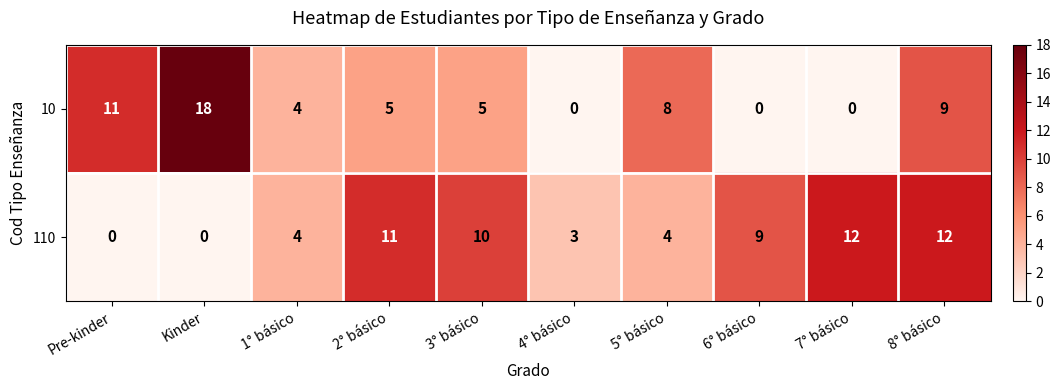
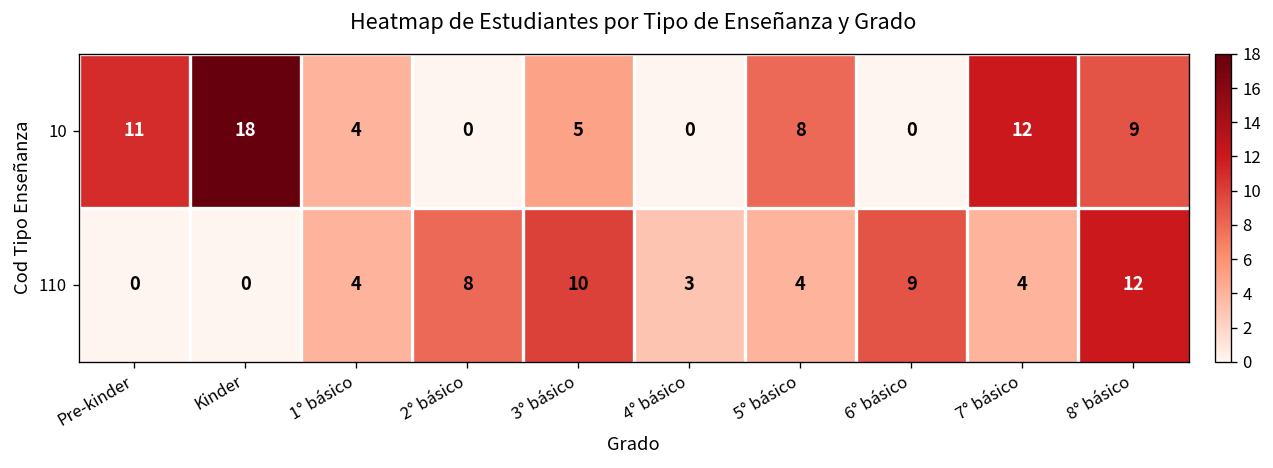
  {
    "10": {
      "Pre-kinder": 11,
      "Kinder": 18,
      "1° básico": 4,
-     "2° básico": 5,
+     "2° básico": 0,
      "3° básico": 5,
      "4° básico": 0,
      "5° básico": 8,
      "6° básico": 0,
-     "7° básico": 0,
+     "7° básico": 12,
      "8° básico": 9
    },
    "110": {
      "Pre-kinder": 0,
      "Kinder": 0,
      "1° básico": 4,
-     "2° básico": 11,
+     "2° básico": 8,
      "3° básico": 10,
      "4° básico": 3,
      "5° básico": 4,
      "6° básico": 9,
-     "7° básico": 12,
+     "7° básico": 4,
      "8° básico": 12
    }
  }
